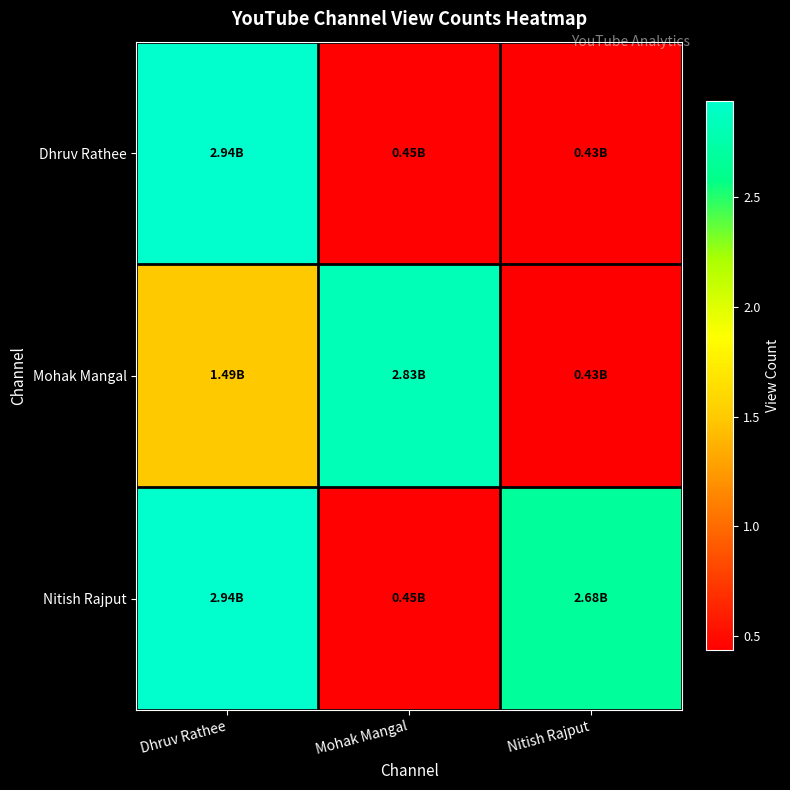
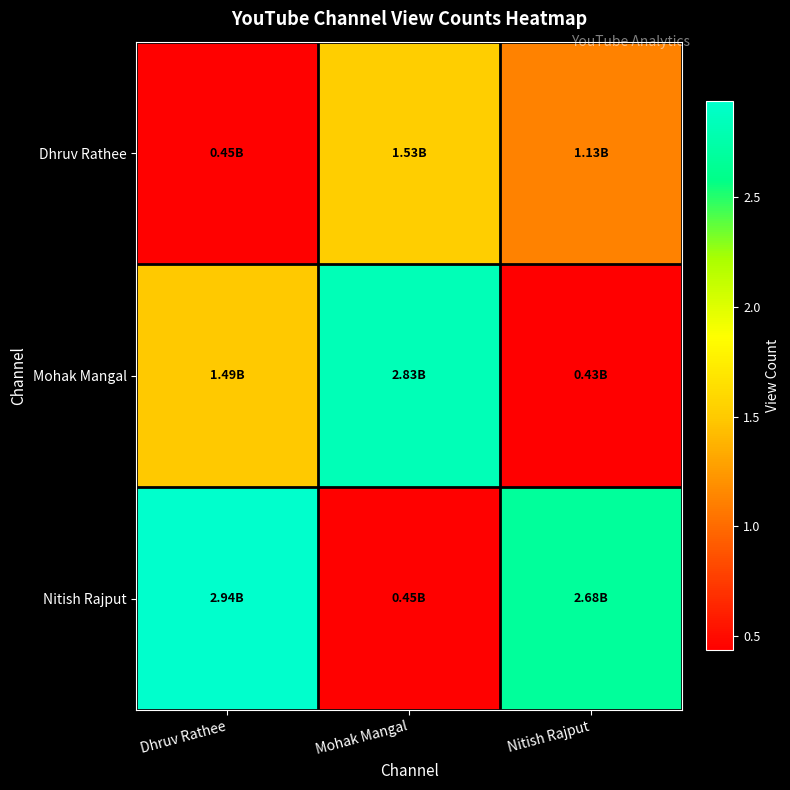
  {
    "Dhruv Rathee": {
-     "Dhruv Rathee": "2.94B",
-     "Mohak Mangal": "0.45B",
-     "Nitish Rajput": "0.43B"
+     "Dhruv Rathee": "0.45B",
+     "Mohak Mangal": "1.53B",
+     "Nitish Rajput": "1.13B"
    },
    "Mohak Mangal": {
      "Dhruv Rathee": "1.49B",
      "Mohak Mangal": "2.83B",
      "Nitish Rajput": "0.43B"
    },
    "Nitish Rajput": {
      "Dhruv Rathee": "2.94B",
      "Mohak Mangal": "0.45B",
      "Nitish Rajput": "2.68B"
    }
  }
